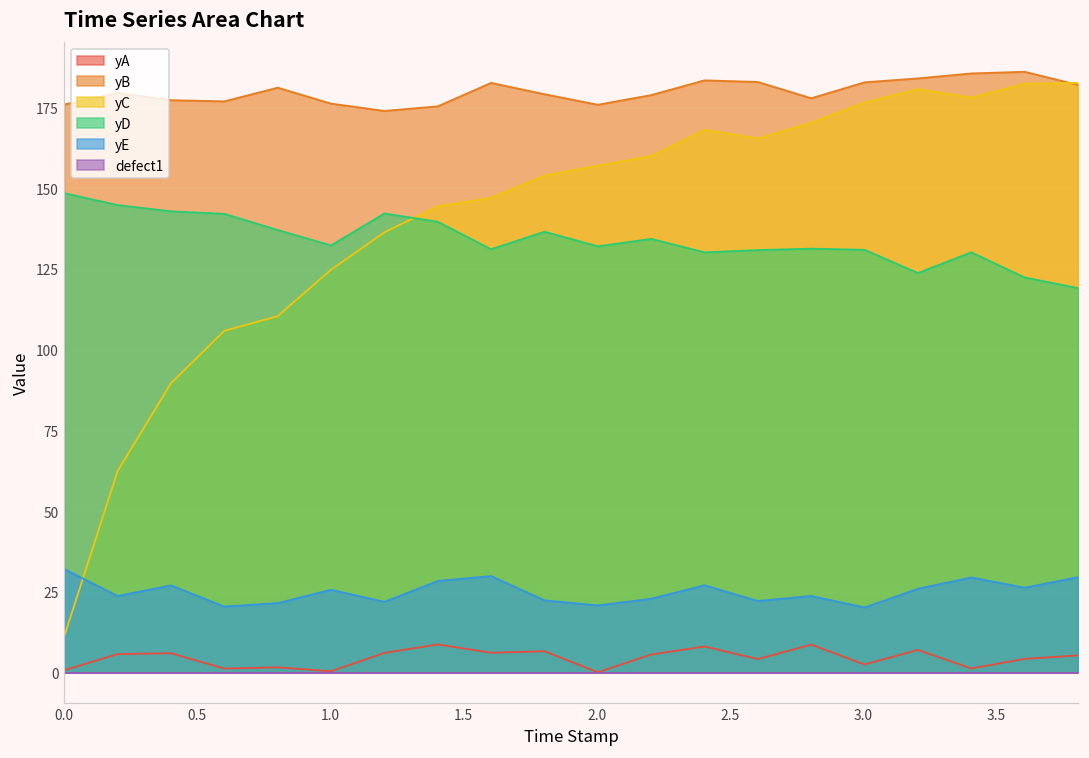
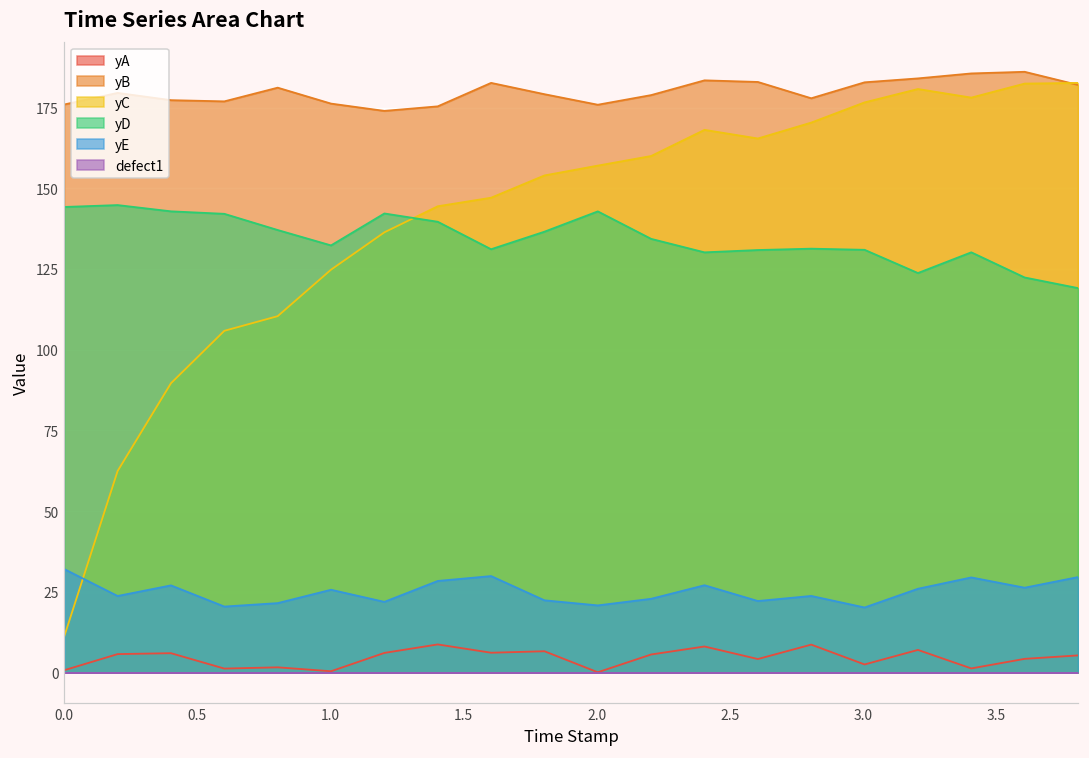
  {
    "yC": {
      "0.0": 11,
      "1.0": 125,
      "2.0": 157
    },
    "yD": {
-     "0.0": 148,
+     "0.0": 144,
      "1.0": 132,
-     "2.0": 132
+     "2.0": 143
    },
    "yE": {
      "0.0": 32,
      "1.0": 26,
      "2.0": 21
    }
  }
